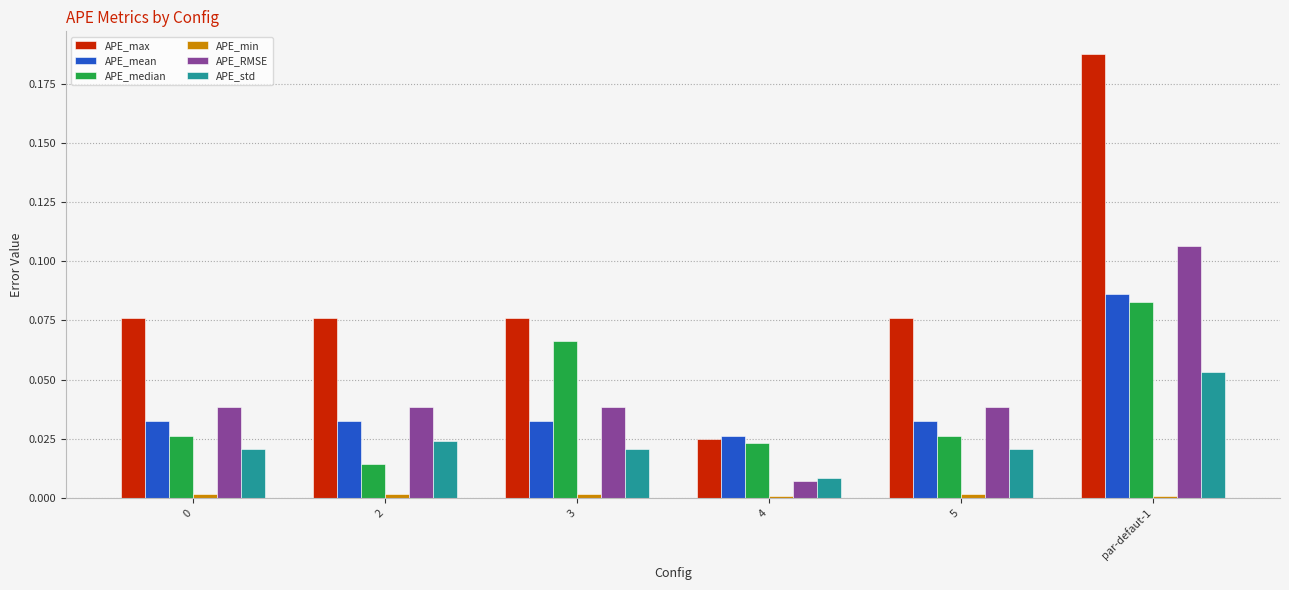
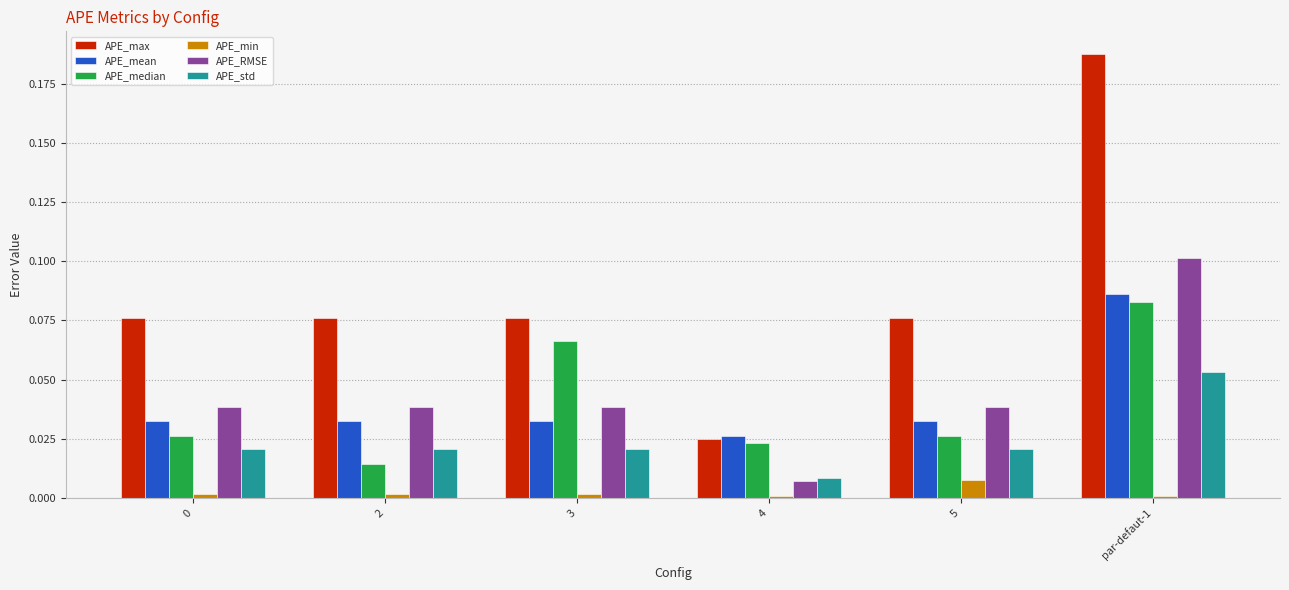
  {
    "APE_max": {
      "0": 0.076,
      "2": 0.076,
      "3": 0.076,
      "4": 0.025,
      "5": 0.076,
      "par-defaut-1": 0.188
    },
    "APE_mean": {
      "0": 0.032,
      "2": 0.032,
      "3": 0.032,
      "4": 0.026,
      "5": 0.032,
      "par-defaut-1": 0.086
    },
    "APE_median": {
      "0": 0.026,
      "2": 0.014,
      "3": 0.066,
      "4": 0.023,
      "5": 0.026,
      "par-defaut-1": 0.083
    },
    "APE_min": {
      "0": 0.002,
      "2": 0.002,
      "3": 0.002,
-     "5": 0.002
+     "5": 0.008
    },
    "APE_RMSE": {
      "0": 0.039,
      "2": 0.039,
      "3": 0.039,
      "4": 0.007,
      "5": 0.039,
-     "par-defaut-1": 0.106
+     "par-defaut-1": 0.101
    },
    "APE_std": {
      "0": 0.021,
-     "2": 0.024,
+     "2": 0.021,
      "3": 0.021,
      "4": 0.008,
      "5": 0.021,
      "par-defaut-1": 0.053
    }
  }
